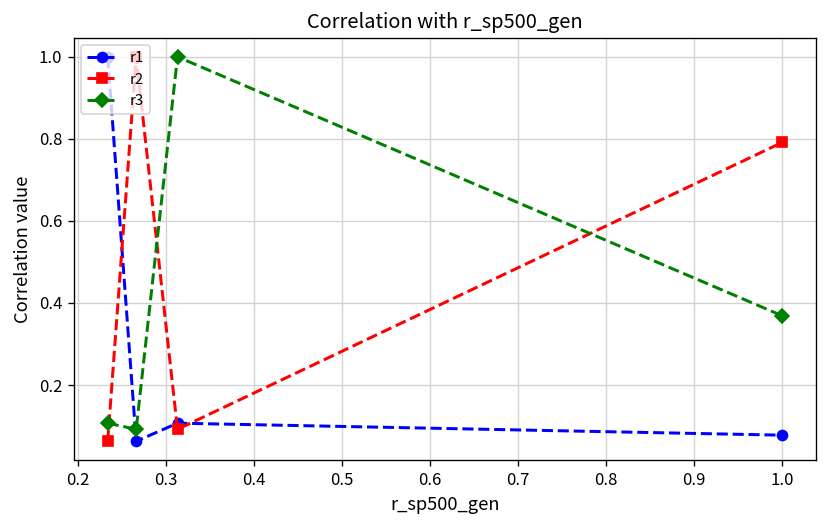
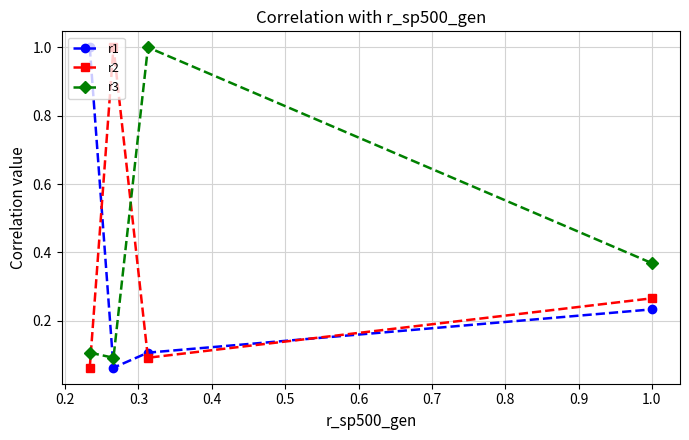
  {
    "r1": {
-     "1.0": 0.08
+     "1.0": 0.23
    },
    "r2": {
-     "1.0": 0.79
+     "1.0": 0.27
    },
    "r3": {
      "1.0": 0.37
    }
  }
